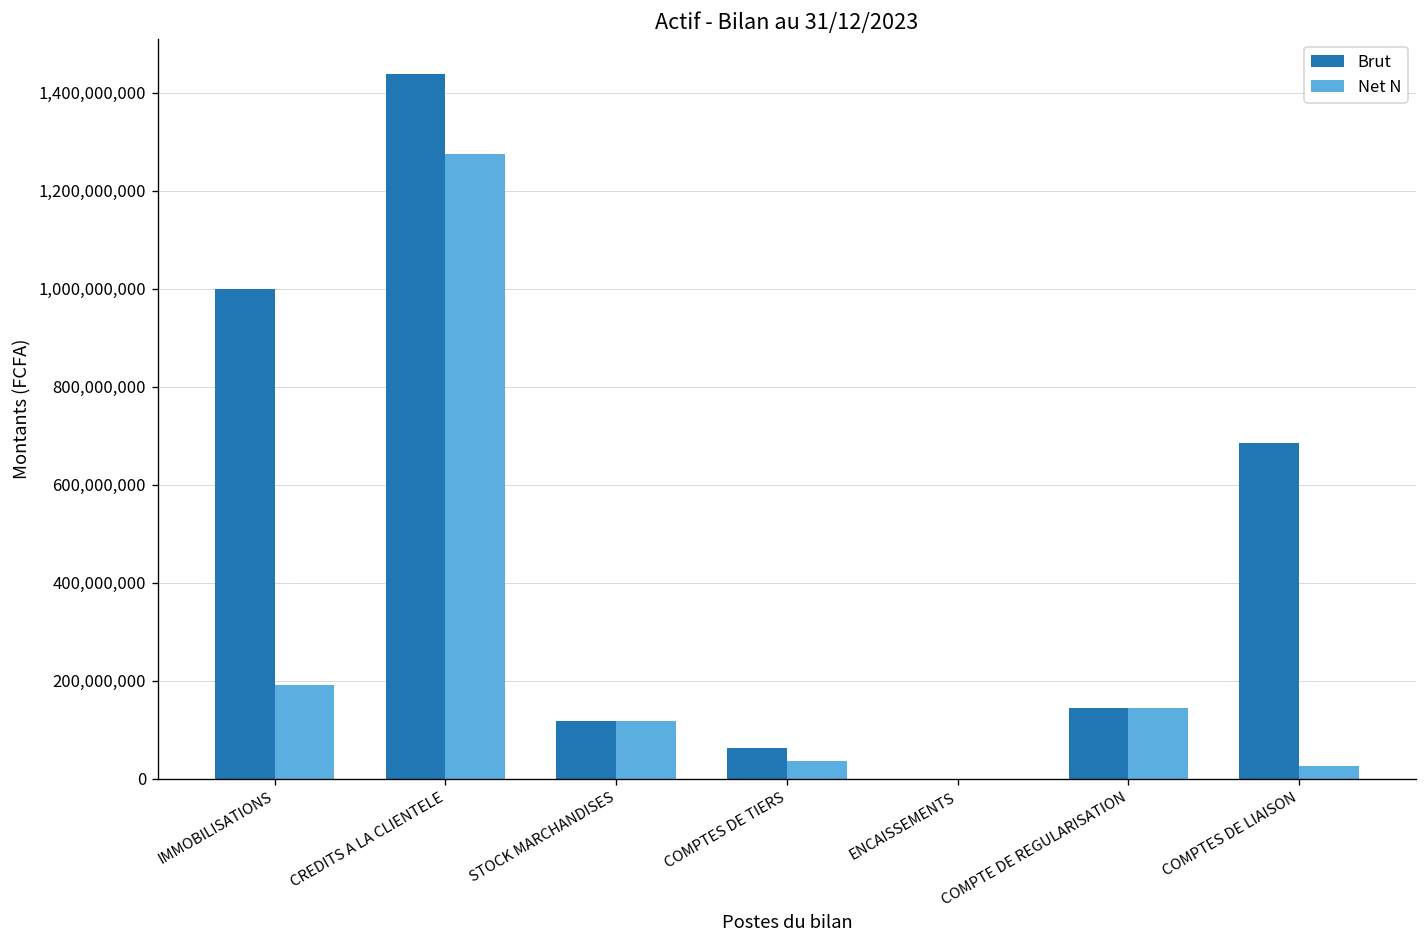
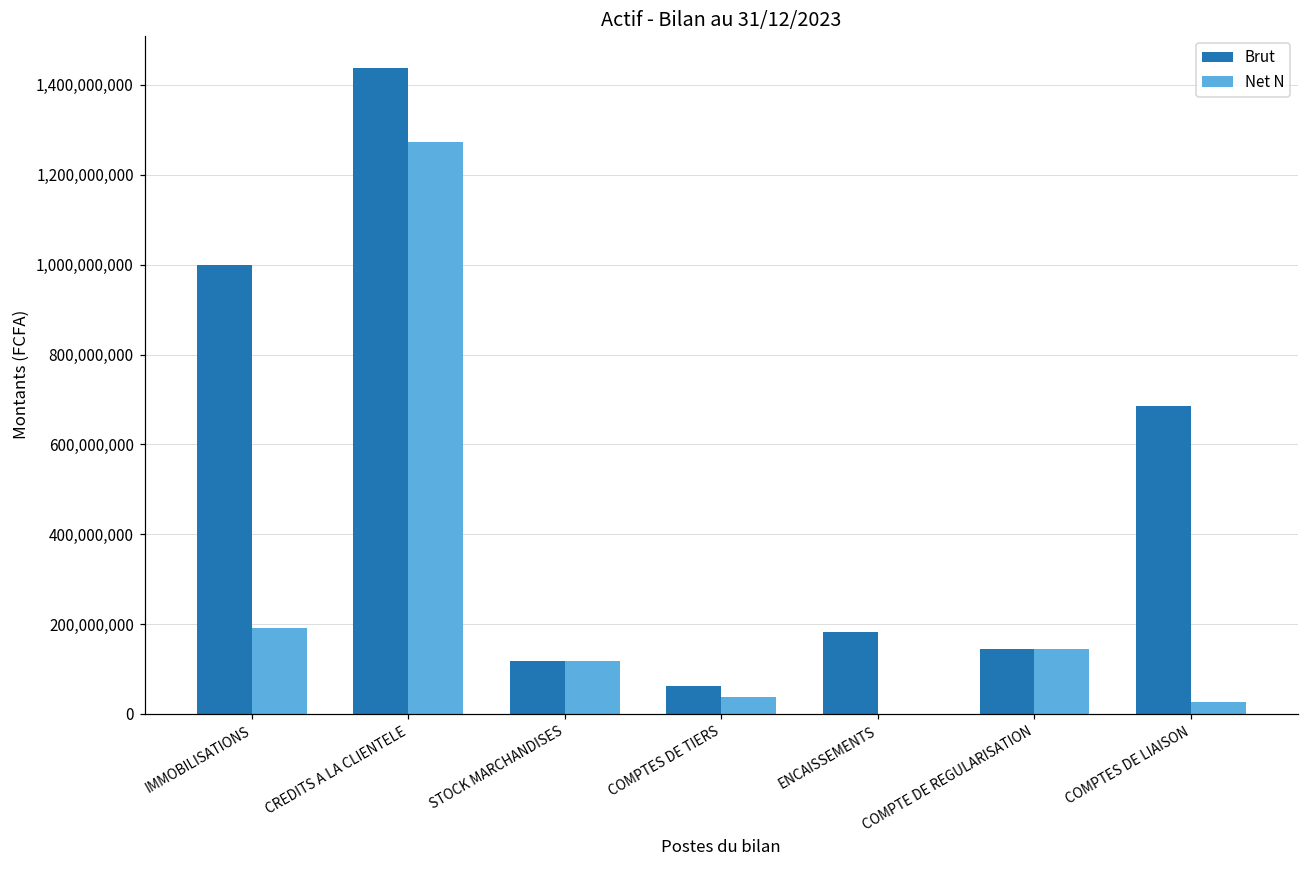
  {
    "Brut": {
      "IMMOBILISATIONS": "1,000,000,000",
      "CREDITS A LA CLIENTELE": "1,440,000,000",
      "STOCK MARCHANDISES": "120,000,000",
      "COMPTES DE TIERS": "60,000,000",
-     "ENCAISSEMENTS": "0",
+     "ENCAISSEMENTS": "180,000,000",
      "COMPTE DE REGULARISATION": "140,000,000",
      "COMPTES DE LIAISON": "690,000,000"
    },
    "Net N": {
      "IMMOBILISATIONS": "190,000,000",
      "CREDITS A LA CLIENTELE": "1,270,000,000",
      "STOCK MARCHANDISES": "120,000,000",
      "COMPTES DE TIERS": "40,000,000",
      "ENCAISSEMENTS": "0",
      "COMPTE DE REGULARISATION": "140,000,000",
      "COMPTES DE LIAISON": "30,000,000"
    }
  }
